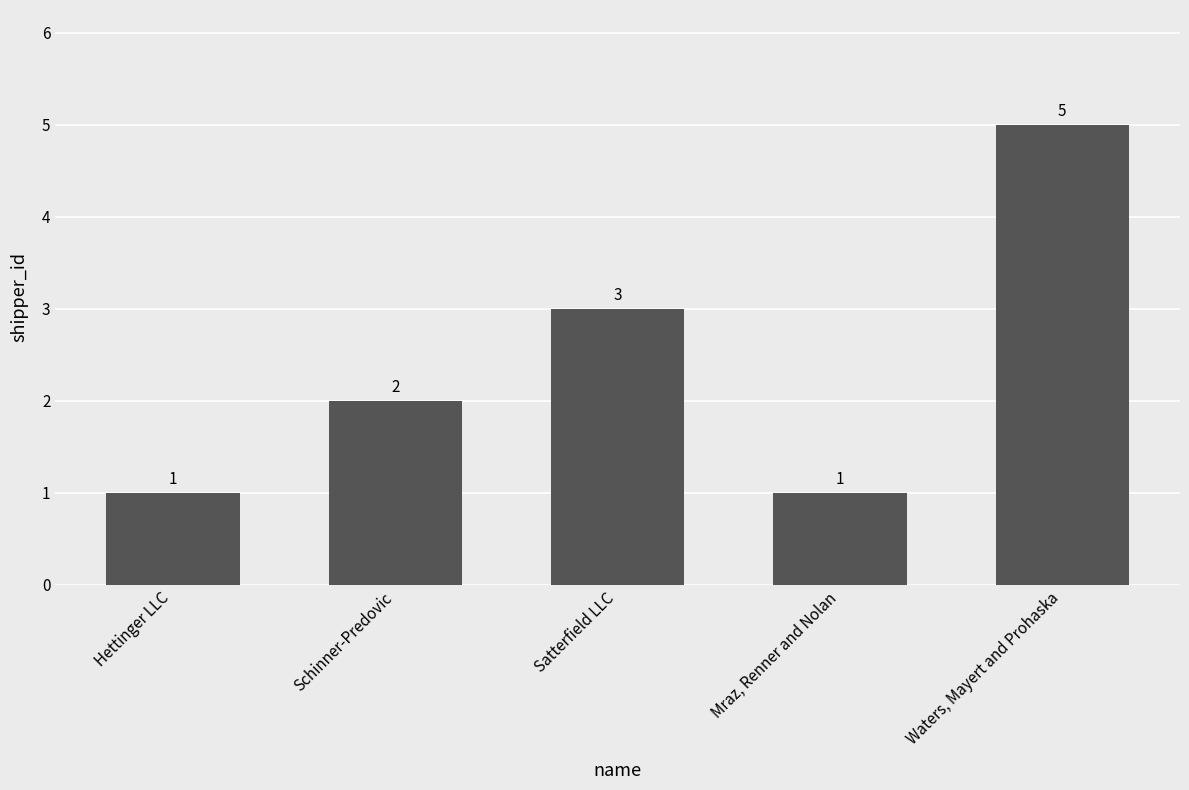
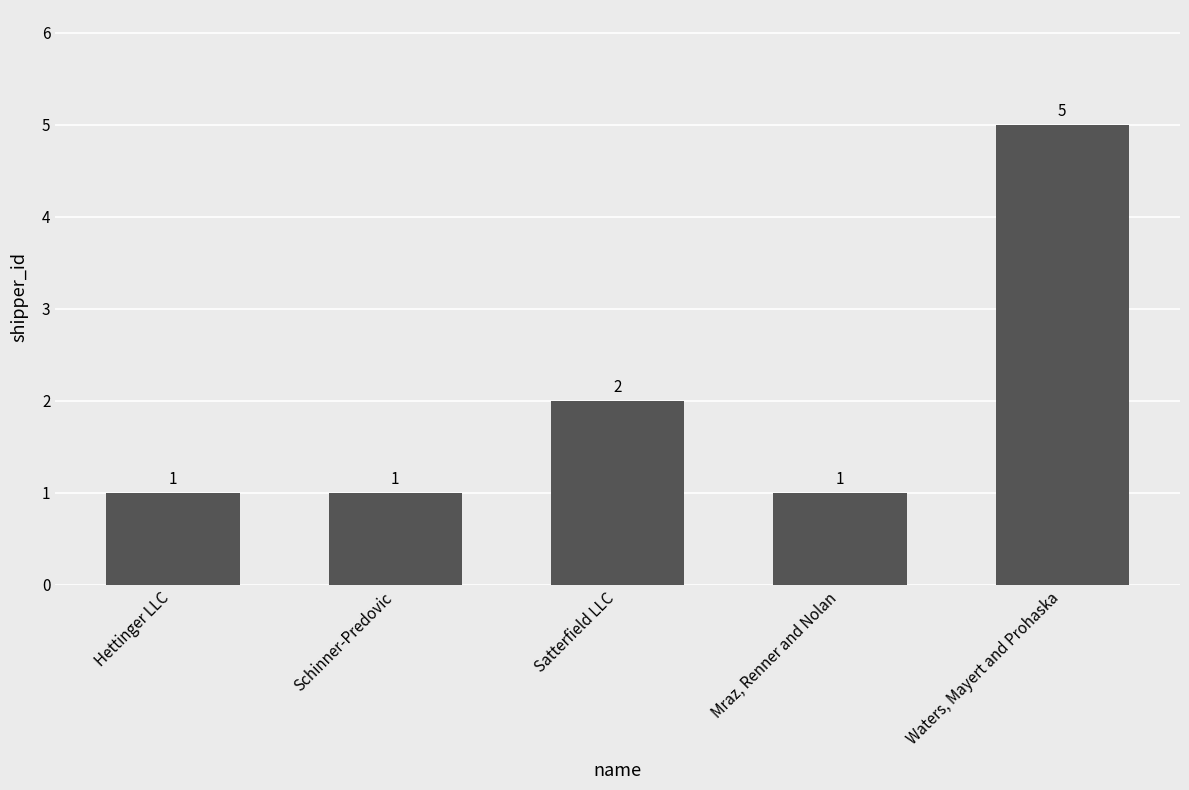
  {
    "Hettinger LLC": 1,
-   "Schinner-Predovic": 2,
-   "Satterfield LLC": 3,
+   "Schinner-Predovic": 1,
+   "Satterfield LLC": 2,
    "Mraz, Renner and Nolan": 1,
    "Waters, Mayert and Prohaska": 5
  }
